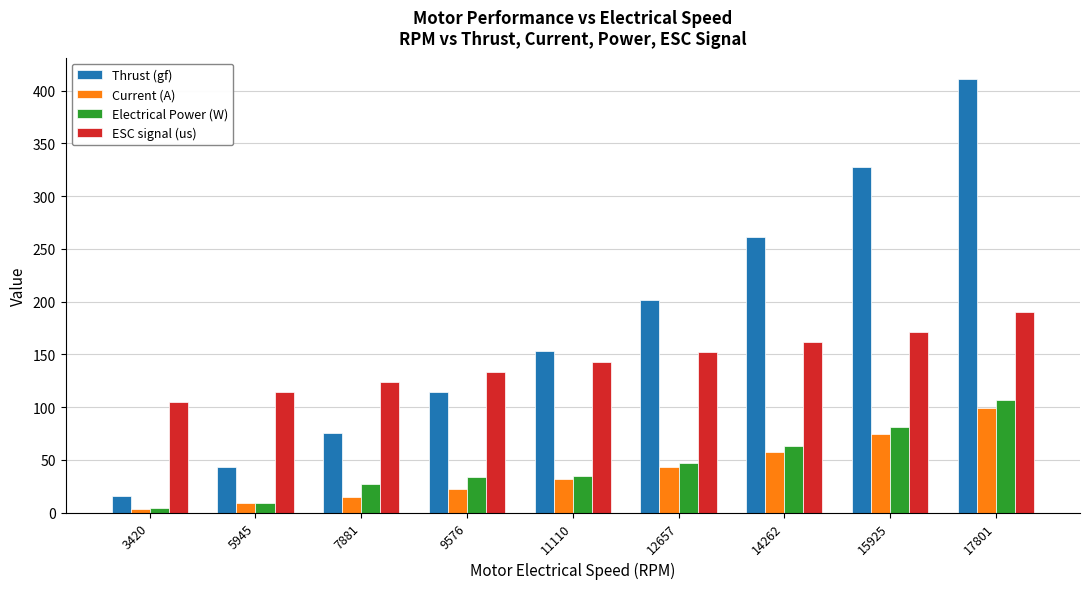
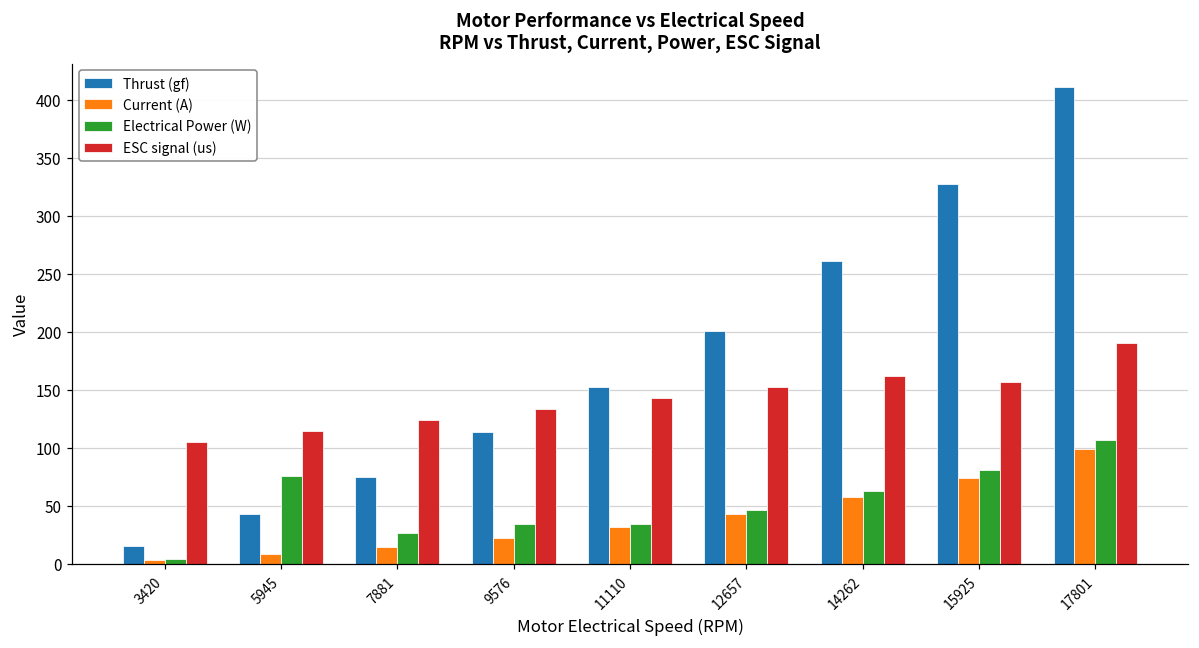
  {
    "Thrust (gf)": {
      "3420": 16,
      "5945": 43,
      "7881": 75,
      "9576": 114,
      "11110": 153,
      "12657": 201,
      "14262": 261,
      "15925": 327,
      "17801": 411
    },
    "Current (A)": {
      "3420": 4,
      "5945": 9,
      "7881": 15,
      "9576": 23,
      "11110": 31,
      "12657": 43,
      "14262": 57,
      "15925": 74,
      "17801": 99
    },
    "Electrical Power (W)": {
      "3420": 4,
-     "5945": 9,
+     "5945": 76,
      "7881": 27,
      "9576": 34,
      "11110": 35,
      "12657": 47,
      "14262": 63,
      "15925": 81,
      "17801": 107
    },
    "ESC signal (us)": {
      "3420": 105,
      "5945": 115,
      "7881": 124,
      "9576": 134,
      "11110": 143,
      "12657": 153,
      "14262": 162,
-     "15925": 172,
+     "15925": 156,
      "17801": 191
    }
  }
